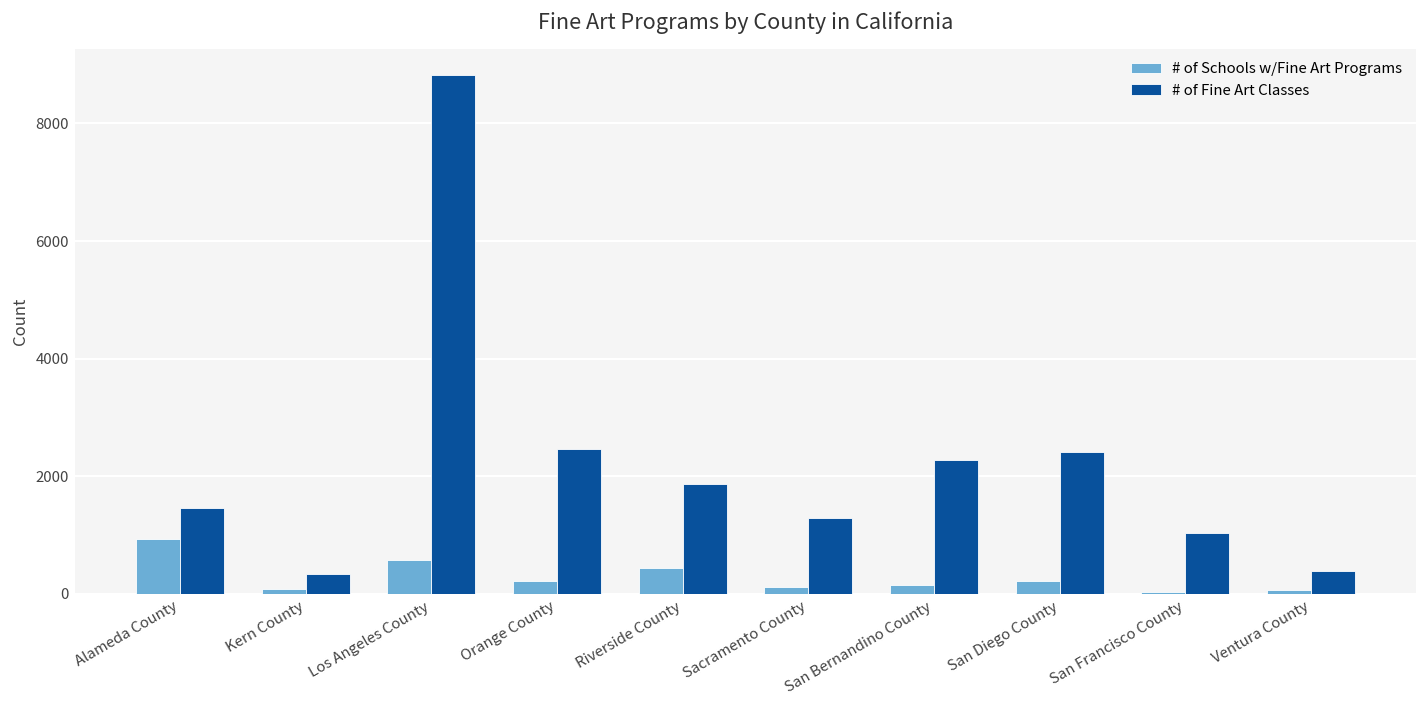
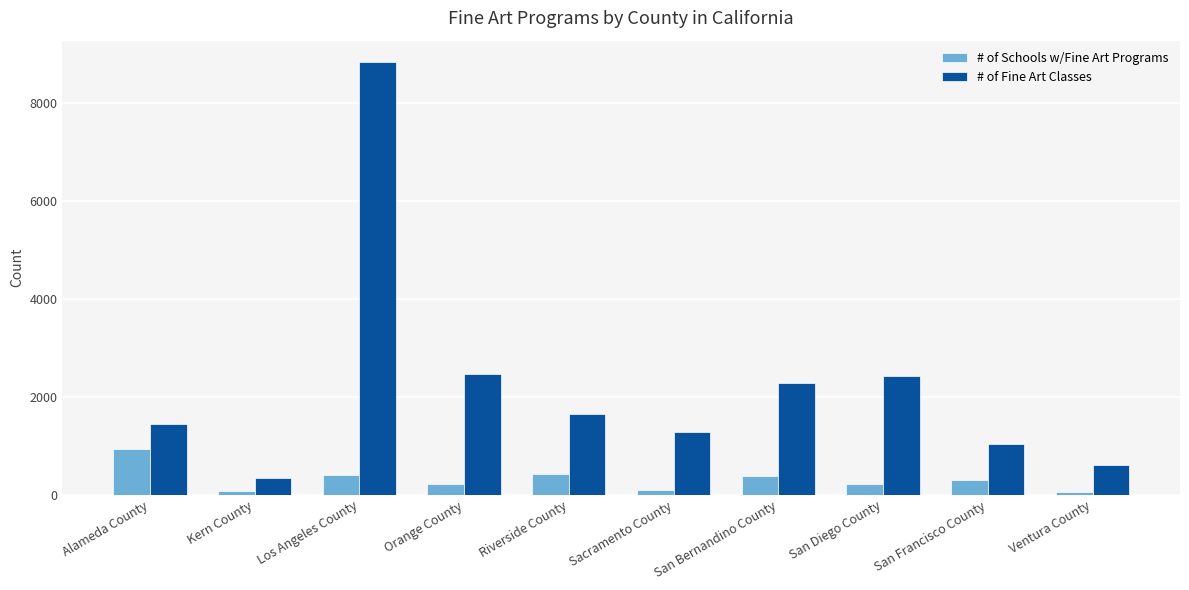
  {
    "# of Schools w/Fine Art Programs": {
      "Alameda County": 900,
      "Kern County": 100,
-     "Los Angeles County": 600,
+     "Los Angeles County": 400,
      "Orange County": 200,
      "Riverside County": 400,
      "Sacramento County": 100,
-     "San Bernandino County": 200,
+     "San Bernandino County": 400,
      "San Diego County": 200,
-     "San Francisco County": 0,
+     "San Francisco County": 300,
      "Ventura County": 100
    },
    "# of Fine Art Classes": {
      "Alameda County": 1500,
      "Kern County": 300,
      "Los Angeles County": 8800,
      "Orange County": 2500,
-     "Riverside County": 1900,
+     "Riverside County": 1600,
      "Sacramento County": 1300,
      "San Bernandino County": 2300,
      "San Diego County": 2400,
      "San Francisco County": 1000,
-     "Ventura County": 400
+     "Ventura County": 600
    }
  }
